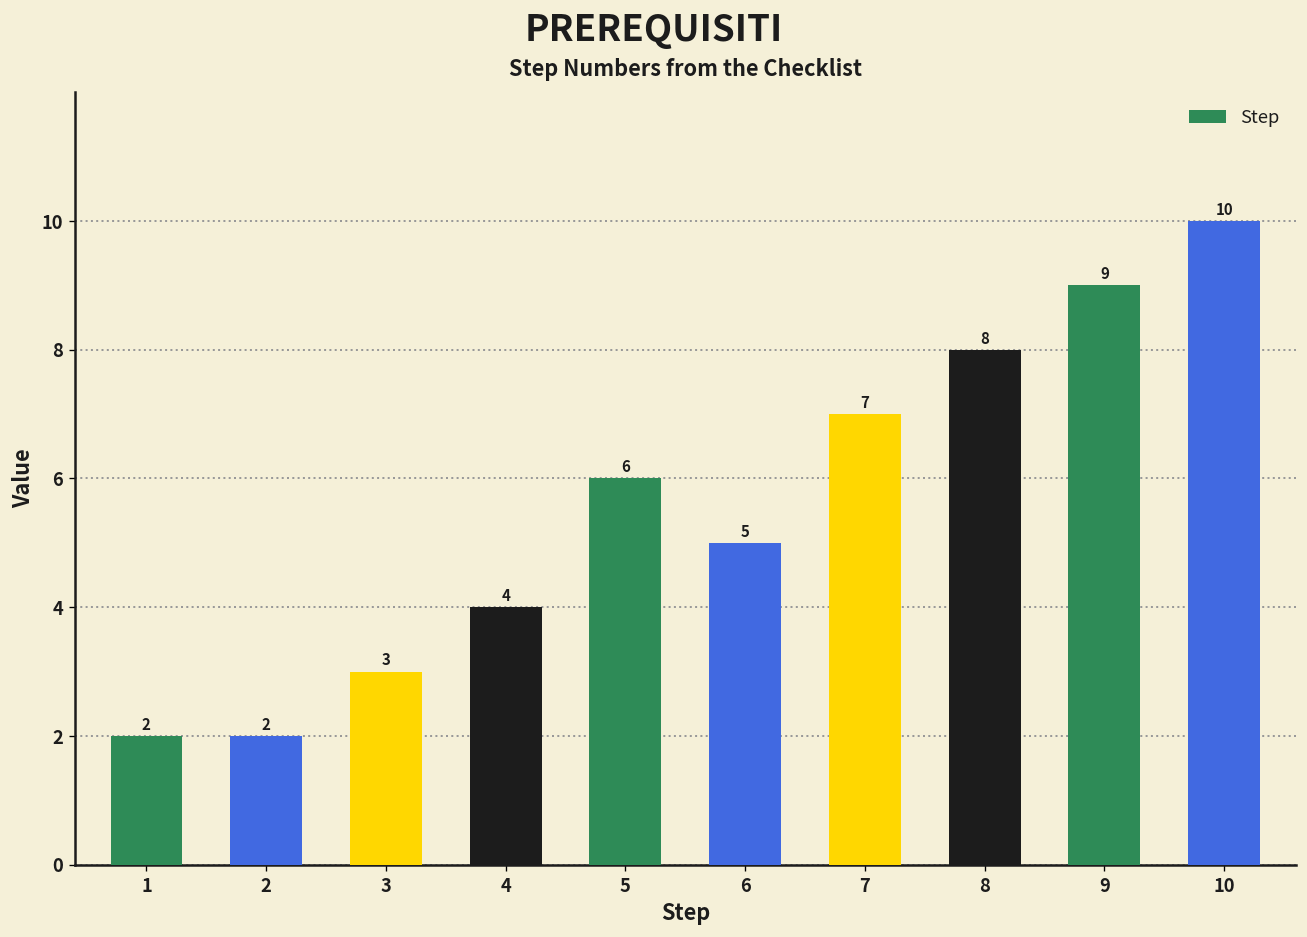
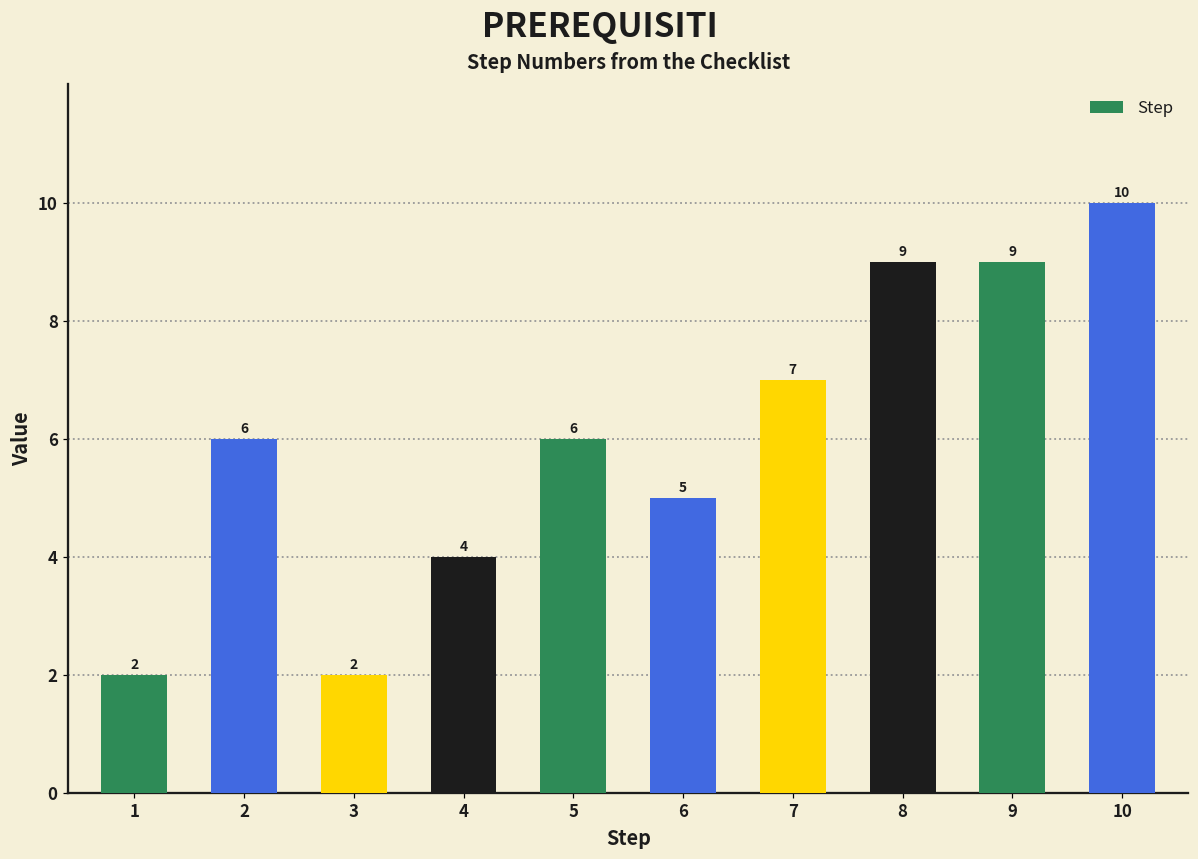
  {
    "1": 2,
-   "2": 2,
-   "3": 3,
+   "2": 6,
+   "3": 2,
    "4": 4,
    "5": 6,
    "6": 5,
    "7": 7,
-   "8": 8,
+   "8": 9,
    "9": 9,
    "10": 10
  }
